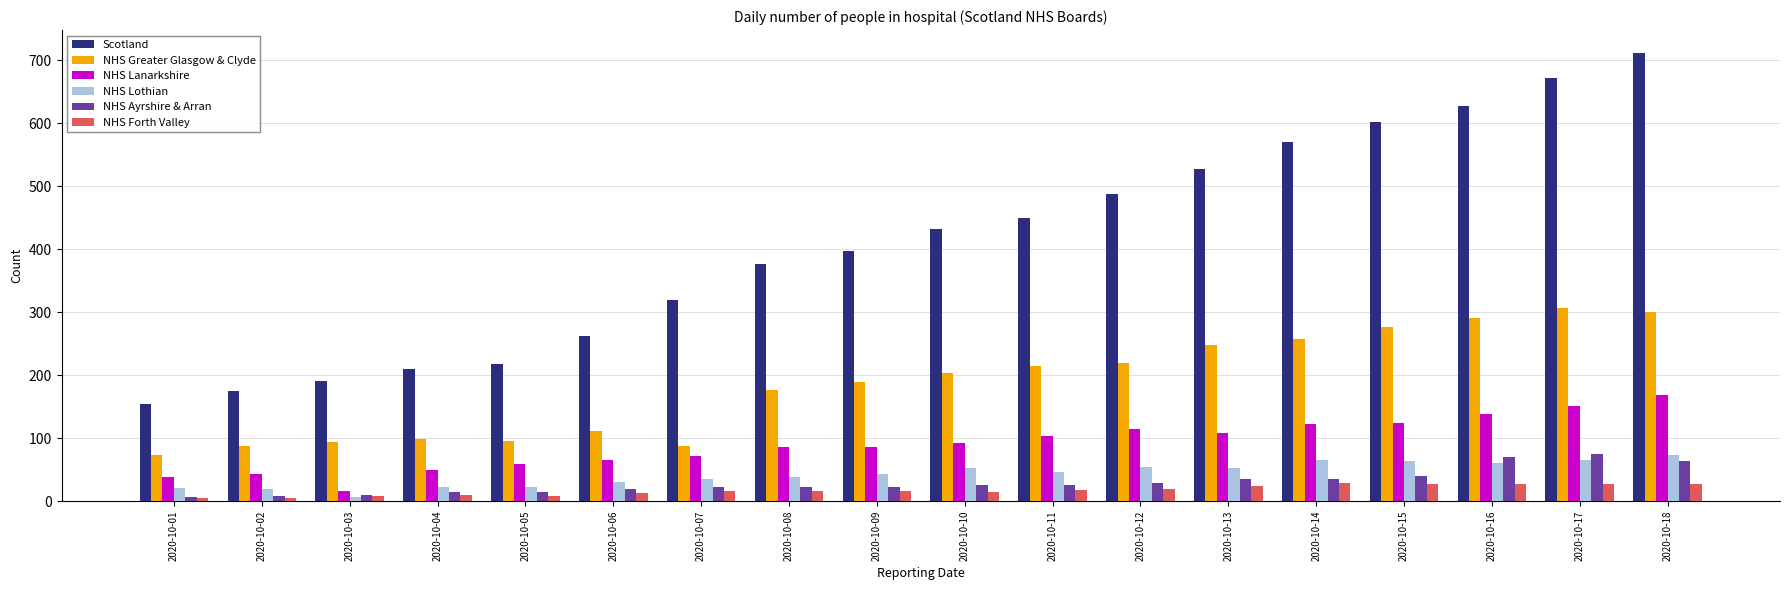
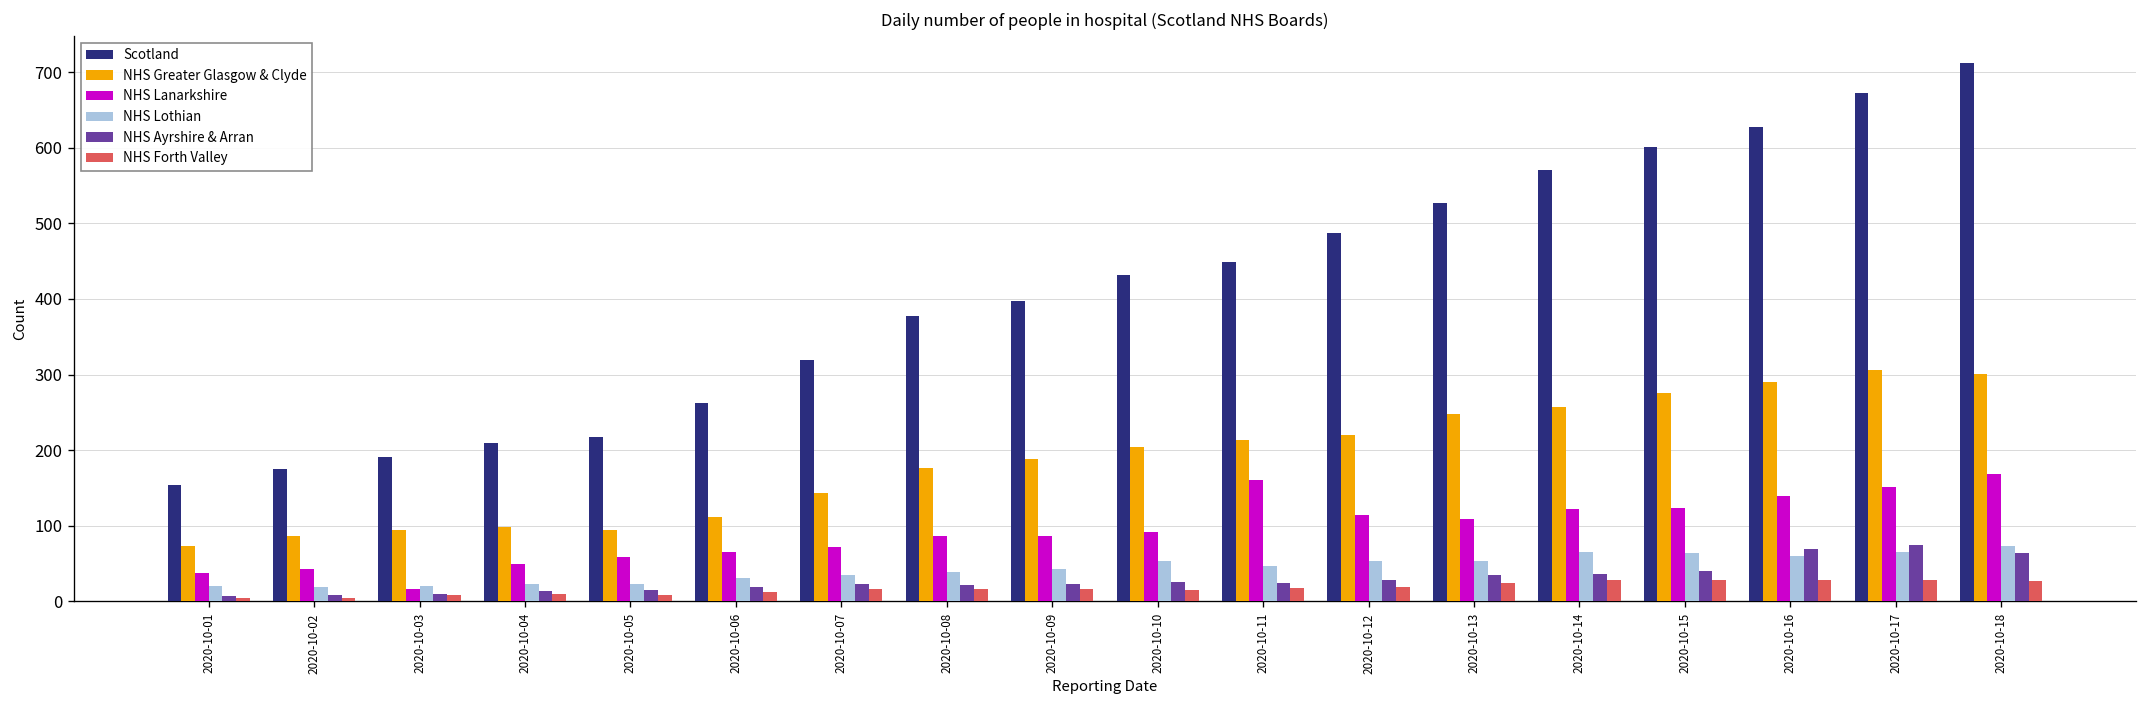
  {
    "Scotland": {
      "2020-10-01": 150,
      "2020-10-02": 180,
      "2020-10-03": 190,
      "2020-10-04": 210,
      "2020-10-05": 220,
      "2020-10-06": 260,
      "2020-10-07": 320,
      "2020-10-08": 380,
      "2020-10-09": 400,
      "2020-10-10": 430,
      "2020-10-11": 450,
      "2020-10-12": 490,
      "2020-10-13": 530,
      "2020-10-14": 570,
      "2020-10-15": 600,
      "2020-10-16": 630,
      "2020-10-17": 670,
      "2020-10-18": 710
    },
    "NHS Greater Glasgow & Clyde": {
      "2020-10-01": 70,
      "2020-10-02": 90,
      "2020-10-03": 90,
      "2020-10-04": 100,
      "2020-10-05": 100,
      "2020-10-06": 110,
-     "2020-10-07": 90,
+     "2020-10-07": 140,
      "2020-10-08": 180,
      "2020-10-09": 190,
      "2020-10-10": 200,
      "2020-10-11": 210,
      "2020-10-12": 220,
      "2020-10-13": 250,
      "2020-10-14": 260,
      "2020-10-15": 280,
      "2020-10-16": 290,
      "2020-10-17": 310,
      "2020-10-18": 300
    },
    "NHS Lanarkshire": {
      "2020-10-01": 40,
      "2020-10-02": 40,
      "2020-10-03": 20,
      "2020-10-04": 50,
      "2020-10-05": 60,
      "2020-10-06": 70,
      "2020-10-07": 70,
      "2020-10-08": 90,
      "2020-10-09": 90,
      "2020-10-10": 90,
-     "2020-10-11": 100,
+     "2020-10-11": 160,
      "2020-10-12": 110,
      "2020-10-13": 110,
      "2020-10-14": 120,
      "2020-10-15": 120,
      "2020-10-16": 140,
      "2020-10-17": 150,
      "2020-10-18": 170
    },
    "NHS Lothian": {
      "2020-10-01": 20,
      "2020-10-02": 20,
-     "2020-10-03": 10,
+     "2020-10-03": 20,
      "2020-10-04": 20,
      "2020-10-05": 20,
      "2020-10-06": 30,
      "2020-10-07": 40,
      "2020-10-08": 40,
      "2020-10-09": 40,
      "2020-10-10": 50,
      "2020-10-11": 50,
      "2020-10-12": 50,
      "2020-10-13": 50,
      "2020-10-14": 70,
      "2020-10-15": 60,
      "2020-10-16": 60,
      "2020-10-17": 70,
      "2020-10-18": 70
    },
    "NHS Ayrshire & Arran": {
      "2020-10-01": 10,
      "2020-10-02": 10,
      "2020-10-03": 10,
      "2020-10-04": 10,
      "2020-10-05": 20,
      "2020-10-06": 20,
      "2020-10-07": 20,
      "2020-10-08": 20,
      "2020-10-09": 20,
      "2020-10-10": 30,
      "2020-10-11": 30,
      "2020-10-12": 30,
      "2020-10-13": 40,
      "2020-10-14": 40,
      "2020-10-15": 40,
      "2020-10-16": 70,
      "2020-10-17": 80,
      "2020-10-18": 60
    },
    "NHS Forth Valley": {
      "2020-10-01": 10,
      "2020-10-02": 10,
      "2020-10-03": 10,
      "2020-10-04": 10,
      "2020-10-05": 10,
      "2020-10-06": 10,
      "2020-10-07": 20,
      "2020-10-08": 20,
      "2020-10-09": 20,
      "2020-10-10": 20,
      "2020-10-11": 20,
      "2020-10-12": 20,
      "2020-10-13": 20,
      "2020-10-14": 30,
      "2020-10-15": 30,
      "2020-10-16": 30,
      "2020-10-17": 30,
      "2020-10-18": 30
    }
  }
